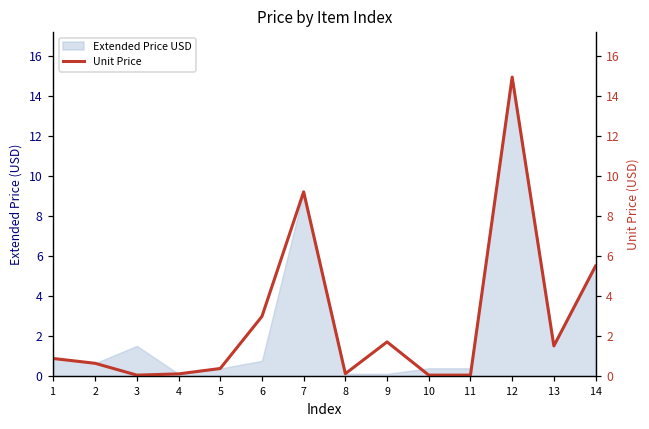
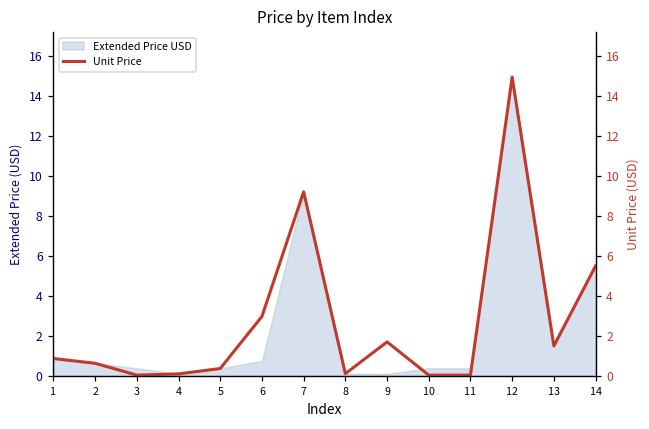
  {
    "Extended Price USD": {
      "1": 0.9,
      "2": 0.6,
-     "3": 1.5,
+     "3": 0.4,
      "4": 0.1,
      "5": 0.4,
      "6": 0.8,
      "7": 9.2,
      "8": 0.1,
      "9": 0.1,
      "10": 0.4,
      "11": 0.4,
      "12": 15.0,
      "13": 1.5,
      "14": 5.5
    },
    "Unit Price": {
      "1": 0.9,
      "2": 0.6,
      "3": 0.0,
      "4": 0.1,
      "5": 0.4,
      "6": 3.0,
      "7": 9.2,
      "8": 0.1,
      "9": 1.7,
      "10": 0.0,
      "11": 0.0,
      "12": 15.0,
      "13": 1.5,
      "14": 5.5
    }
  }
